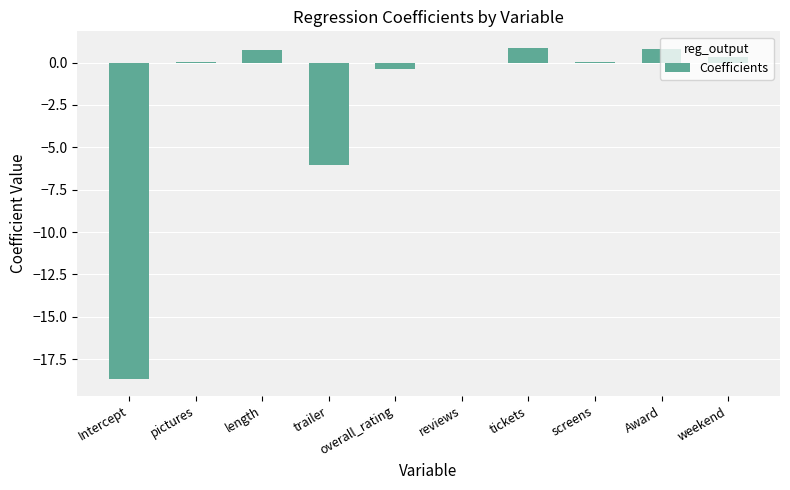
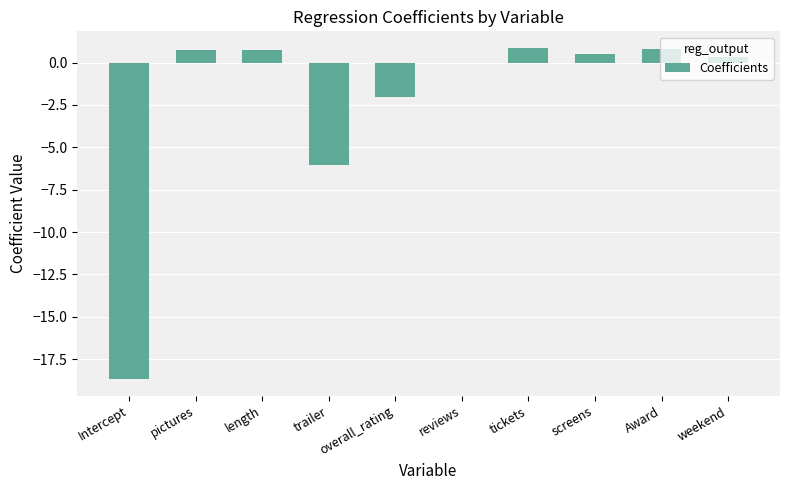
  {
    "Intercept": -18.7,
-   "pictures": 0.0,
+   "pictures": 0.7,
    "length": 0.8,
    "trailer": -6.1,
-   "overall_rating": -0.4,
+   "overall_rating": -2.0,
    "tickets": 0.9,
-   "screens": 0.0
+   "screens": 0.5
  }
